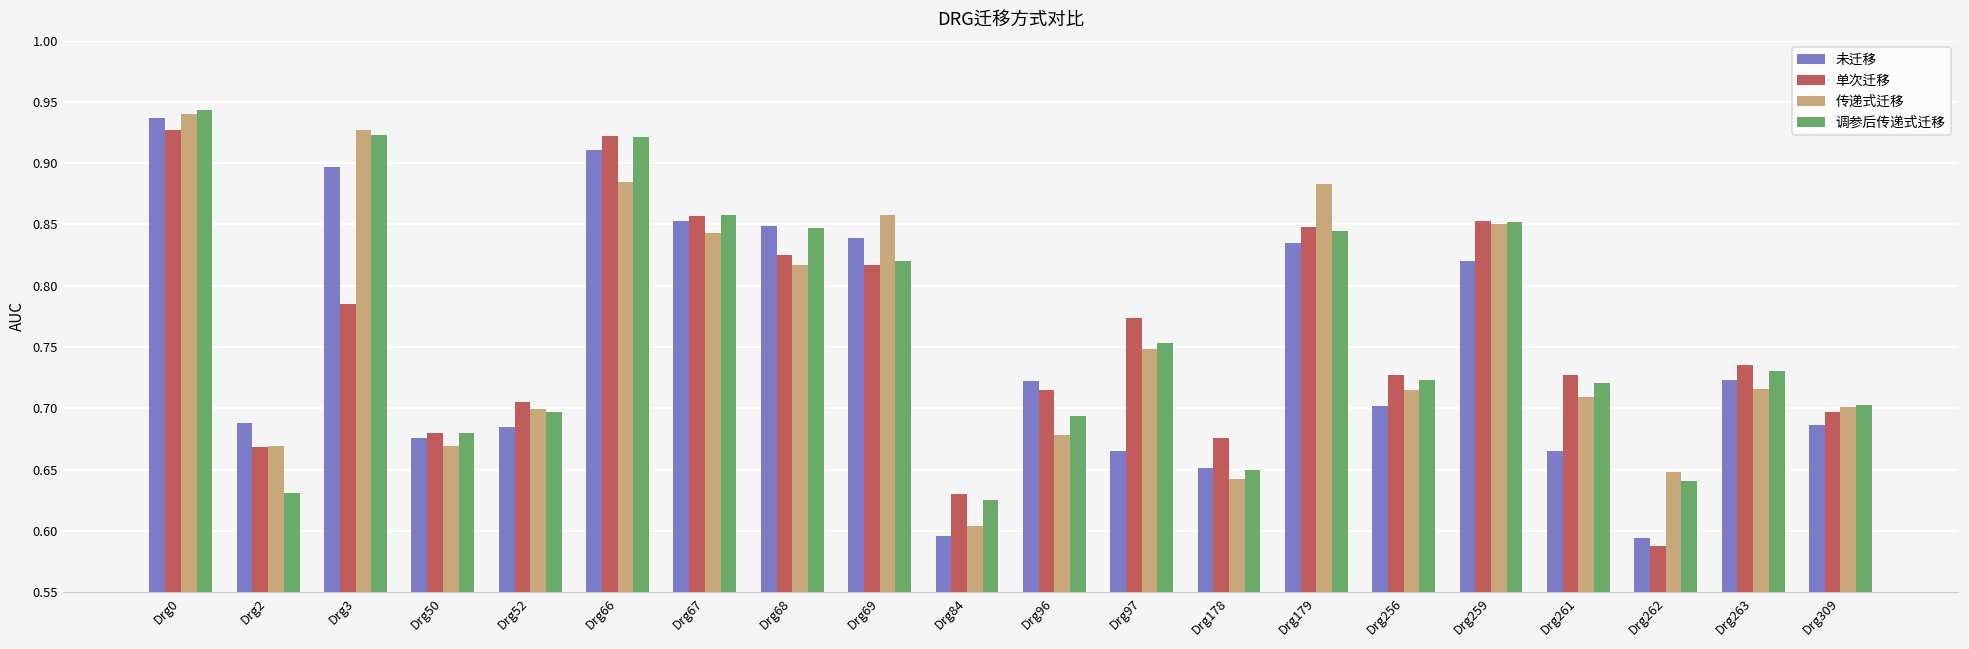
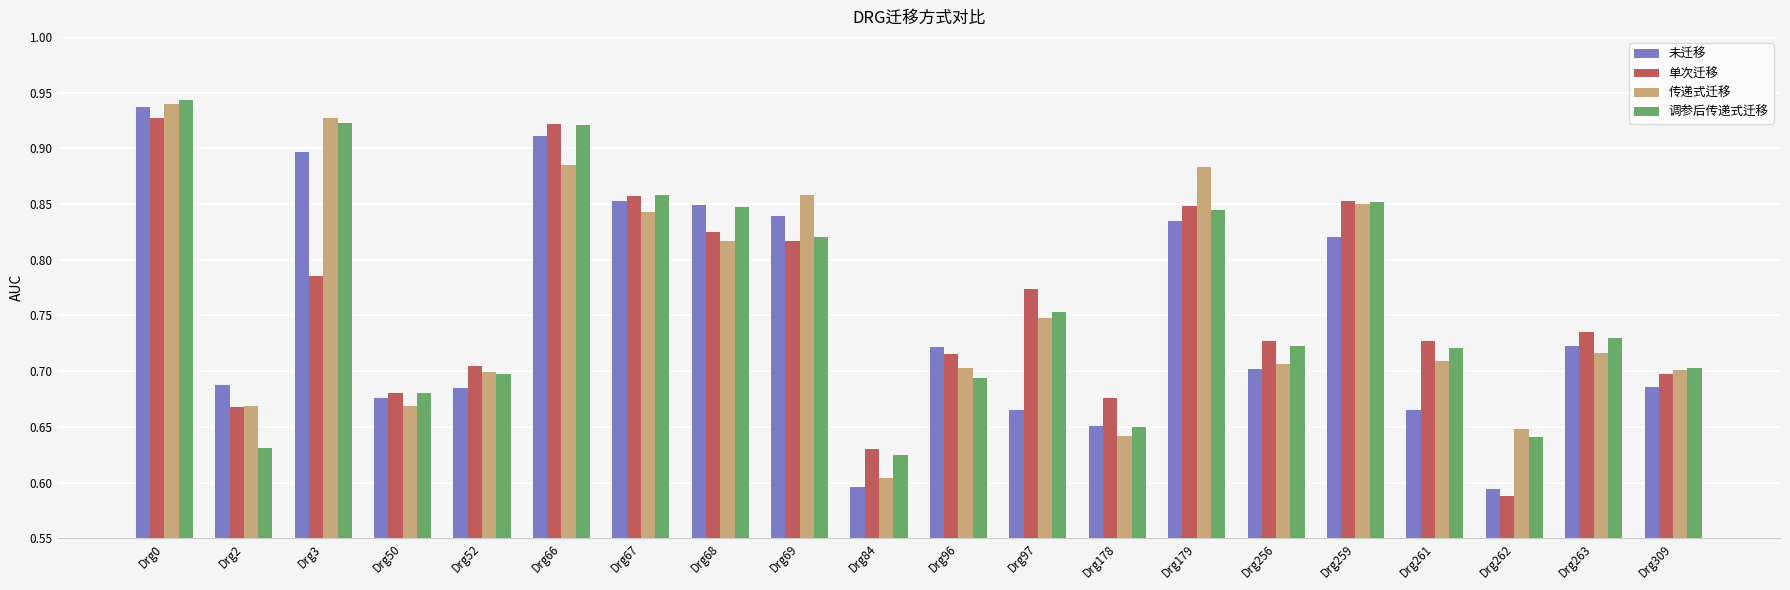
  {
    "未迁移": {
      "Drg0": 0.937,
      "Drg2": 0.688,
      "Drg3": 0.897,
      "Drg50": 0.676,
      "Drg52": 0.685,
      "Drg66": 0.911,
      "Drg67": 0.853,
      "Drg68": 0.849,
      "Drg69": 0.839,
      "Drg84": 0.596,
      "Drg96": 0.722,
      "Drg97": 0.665,
      "Drg178": 0.651,
      "Drg179": 0.835,
      "Drg256": 0.702,
      "Drg259": 0.820,
      "Drg261": 0.665,
      "Drg262": 0.594,
      "Drg263": 0.723,
      "Drg309": 0.686
    },
    "单次迁移": {
      "Drg0": 0.927,
      "Drg2": 0.668,
      "Drg3": 0.785,
      "Drg50": 0.680,
      "Drg52": 0.705,
      "Drg66": 0.922,
      "Drg67": 0.857,
      "Drg68": 0.825,
      "Drg69": 0.817,
      "Drg84": 0.630,
      "Drg96": 0.715,
      "Drg97": 0.774,
      "Drg178": 0.676,
      "Drg179": 0.848,
      "Drg256": 0.727,
      "Drg259": 0.853,
      "Drg261": 0.727,
      "Drg262": 0.588,
      "Drg263": 0.735,
      "Drg309": 0.697
    },
    "传递式迁移": {
      "Drg0": 0.940,
      "Drg2": 0.669,
      "Drg3": 0.927,
      "Drg50": 0.669,
      "Drg52": 0.699,
      "Drg66": 0.885,
      "Drg67": 0.843,
      "Drg68": 0.817,
      "Drg69": 0.858,
      "Drg84": 0.604,
-     "Drg96": 0.678,
+     "Drg96": 0.703,
      "Drg97": 0.748,
      "Drg178": 0.642,
      "Drg179": 0.883,
-     "Drg256": 0.715,
+     "Drg256": 0.706,
      "Drg259": 0.850,
      "Drg261": 0.709,
      "Drg262": 0.648,
      "Drg263": 0.716,
      "Drg309": 0.701
    },
    "调参后传递式迁移": {
      "Drg0": 0.943,
      "Drg2": 0.631,
      "Drg3": 0.923,
      "Drg50": 0.680,
      "Drg52": 0.697,
      "Drg66": 0.921,
      "Drg67": 0.858,
      "Drg68": 0.847,
      "Drg69": 0.820,
      "Drg84": 0.625,
      "Drg96": 0.694,
      "Drg97": 0.753,
      "Drg178": 0.650,
      "Drg179": 0.845,
      "Drg256": 0.723,
      "Drg259": 0.852,
      "Drg261": 0.721,
      "Drg262": 0.641,
      "Drg263": 0.730,
      "Drg309": 0.703
    }
  }
